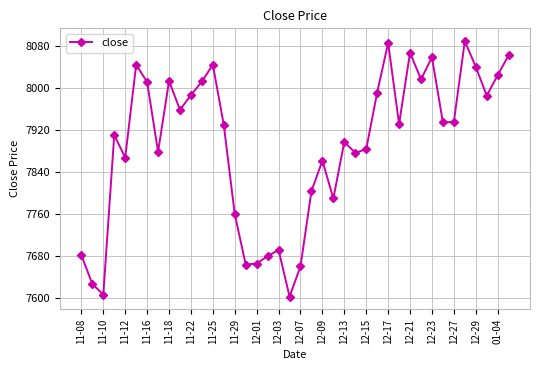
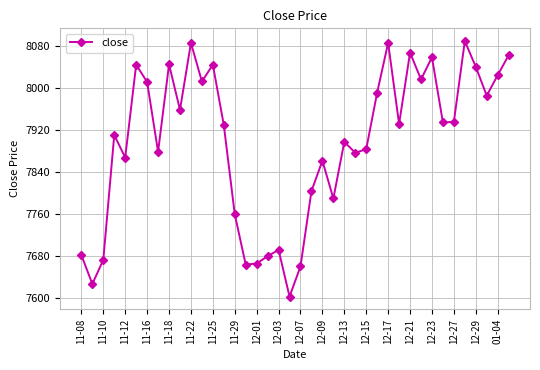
  {
    "11-08": 7680,
-   "11-10": 7610,
+   "11-10": 7670,
    "11-12": 7870,
    "11-16": 8010,
-   "11-18": 8010,
-   "11-22": 7990,
+   "11-18": 8050,
+   "11-22": 8090,
    "11-25": 8050,
    "11-29": 7760,
    "12-01": 7670,
    "12-03": 7690,
    "12-07": 7660,
    "12-09": 7860,
    "12-13": 7900,
    "12-15": 7880,
    "12-17": 8090,
    "12-21": 8070,
    "12-23": 8060,
    "12-27": 7940,
    "12-29": 8040,
    "01-04": 8030
  }
